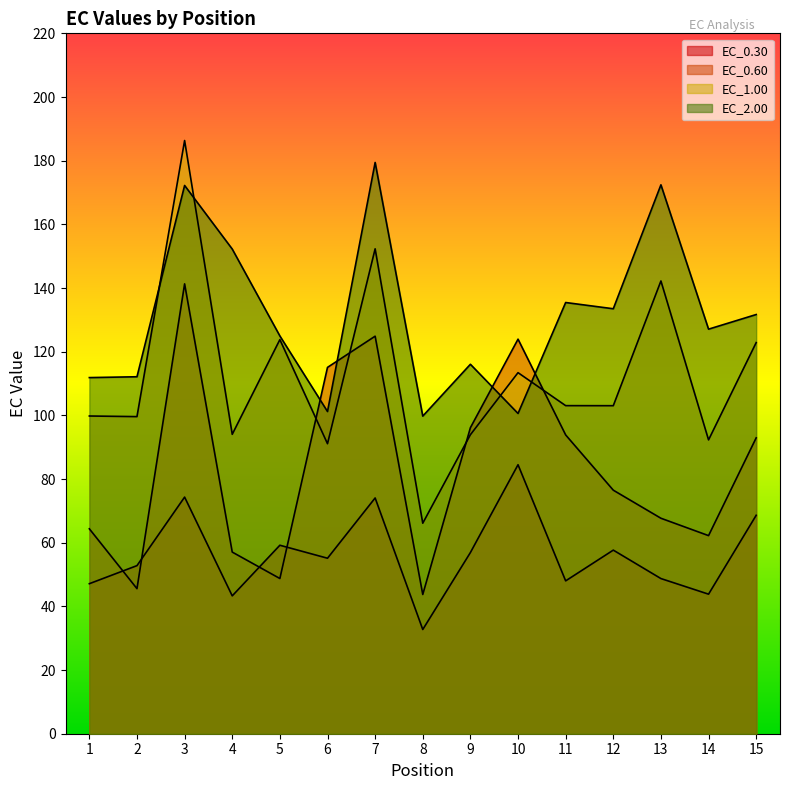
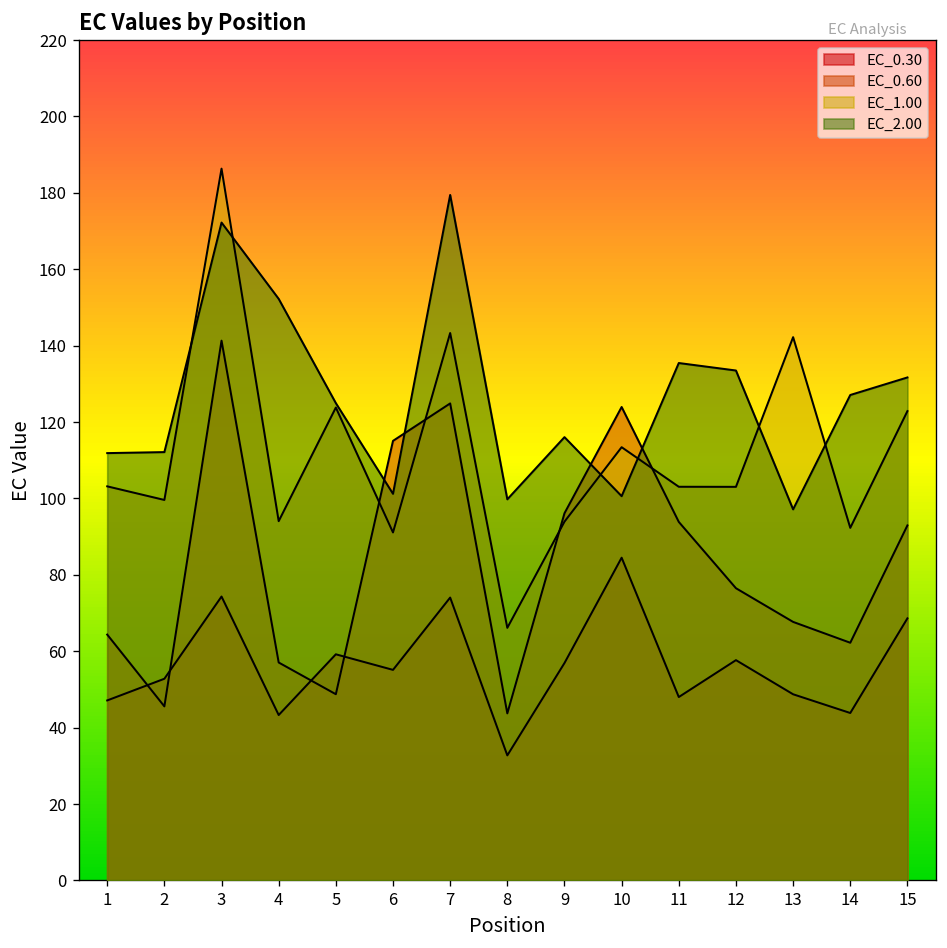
  {
    "EC_1.00": {
-     "1": 100,
+     "1": 103,
      "2": 100,
      "3": 186,
      "4": 94,
      "5": 124,
      "6": 91,
-     "7": 152,
+     "7": 143,
      "8": 66,
      "9": 94,
      "10": 113,
      "11": 103,
      "12": 103,
      "13": 142,
      "14": 92,
      "15": 123
    },
    "EC_2.00": {
      "1": 112,
      "2": 112,
      "3": 172,
      "4": 152,
      "5": 125,
      "6": 101,
      "7": 179,
      "8": 100,
      "9": 116,
      "10": 101,
      "11": 135,
      "12": 133,
-     "13": 172,
+     "13": 97,
      "14": 127,
      "15": 132
    }
  }
